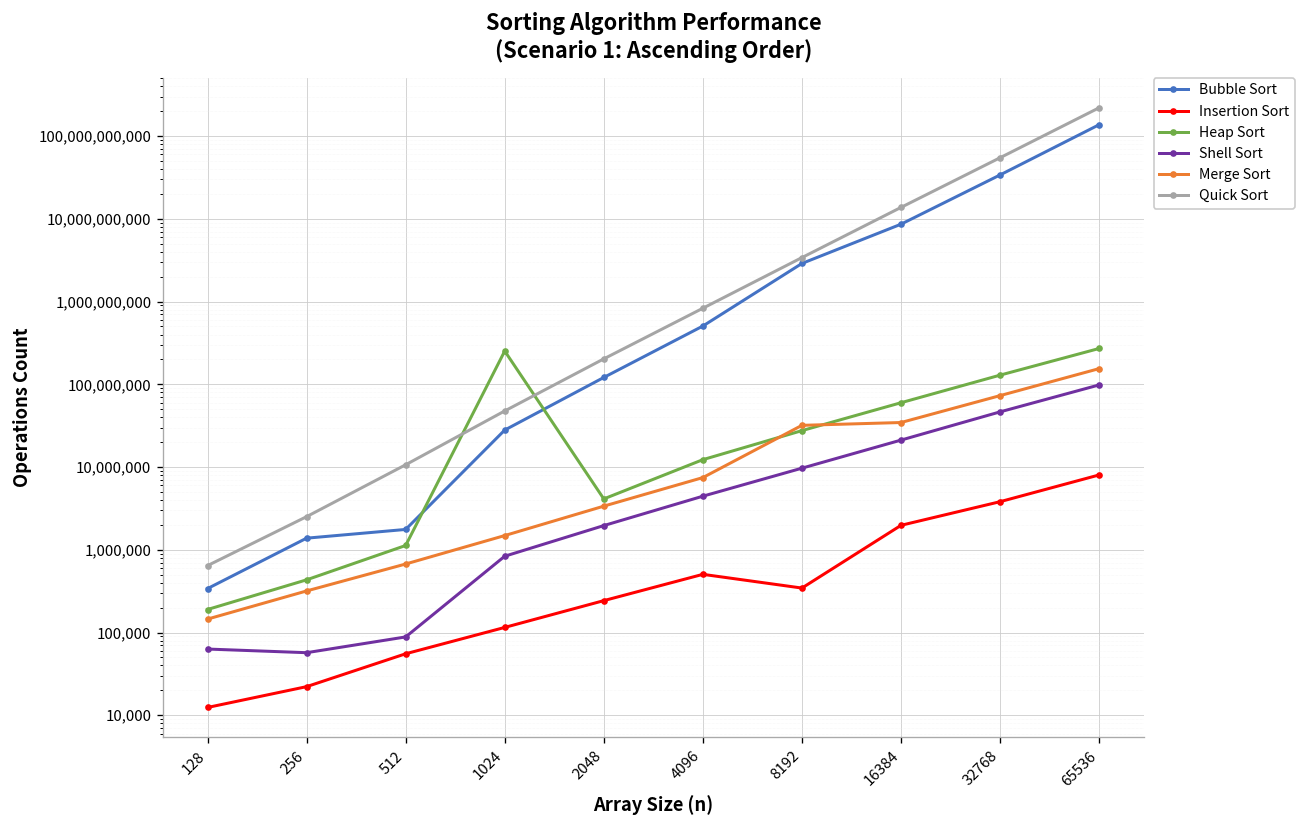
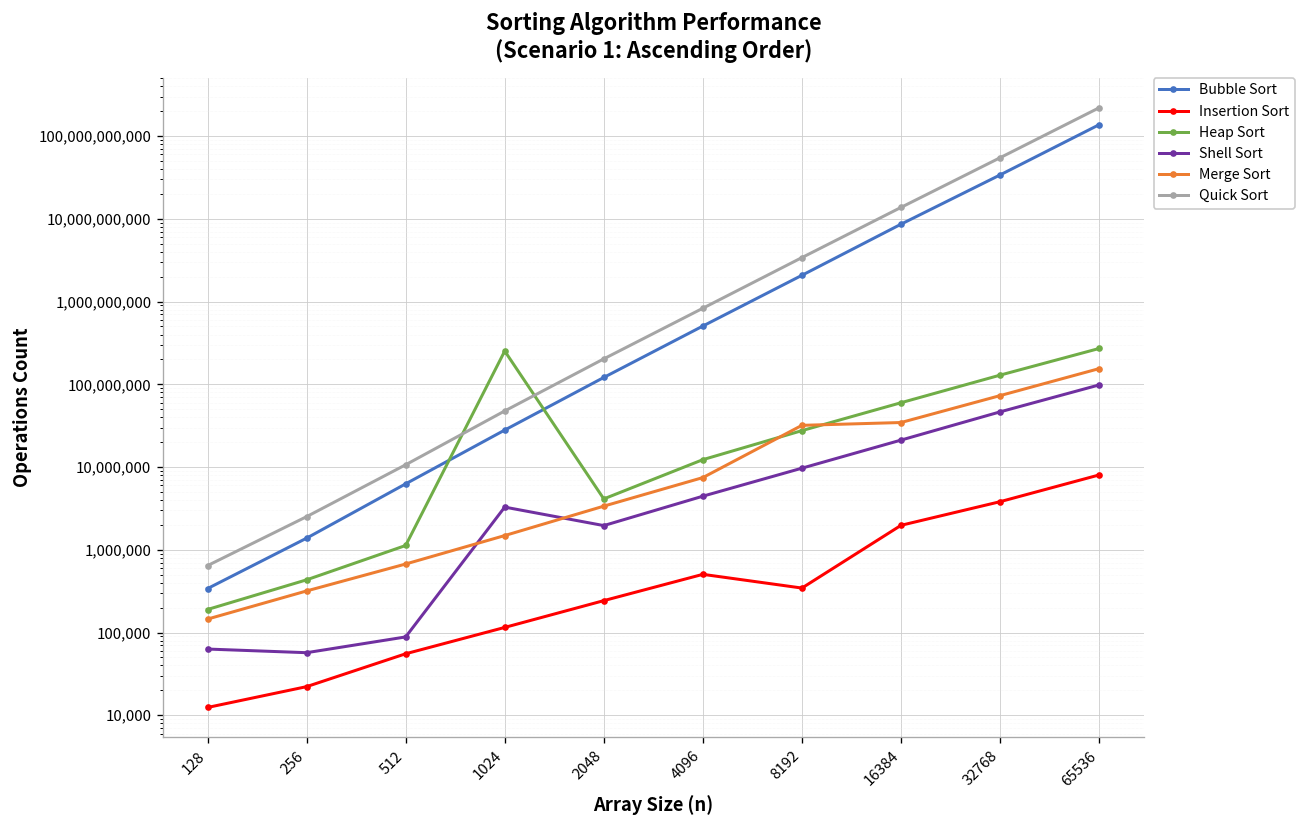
  {
    "Bubble Sort": {
      "128": "300,000",
      "256": "1,400,000",
-     "512": "1,800,000",
+     "512": "6,000,000",
      "1024": "28,000,000",
      "2048": "120,000,000",
      "4096": "500,000,000",
-     "8192": "2,900,000,000",
+     "8192": "2,100,000,000",
      "16384": "9,000,000,000",
      "32768": "30,000,000,000",
      "65536": "140,000,000,000"
    },
    "Insertion Sort": {
      "128": "12,000",
      "256": "22,000",
      "512": "60,000",
      "1024": "120,000",
      "2048": "240,000",
      "4096": "500,000",
      "8192": "300,000",
      "16384": "2,000,000",
      "32768": "4,000,000",
      "65536": "8,000,000"
    },
    "Heap Sort": {
      "128": "190,000",
      "256": "400,000",
      "512": "1,100,000",
      "1024": "250,000,000",
      "2048": "4,000,000",
      "4096": "12,000,000",
      "8192": "28,000,000",
      "16384": "60,000,000",
      "32768": "130,000,000",
      "65536": "270,000,000"
    },
    "Shell Sort": {
      "128": "60,000",
      "256": "60,000",
      "512": "90,000",
-     "1024": "800,000",
+     "1024": "3,000,000",
      "2048": "2,000,000",
      "4096": "4,000,000",
      "8192": "10,000,000",
      "16384": "21,000,000",
      "32768": "50,000,000",
      "65536": "100,000,000"
    },
    "Merge Sort": {
      "128": "150,000",
      "256": "300,000",
      "512": "700,000",
      "1024": "1,500,000",
      "2048": "3,000,000",
      "4096": "7,000,000",
      "8192": "30,000,000",
      "16384": "30,000,000",
      "32768": "70,000,000",
      "65536": "150,000,000"
    },
    "Quick Sort": {
      "128": "600,000",
      "256": "2,500,000",
      "512": "11,000,000",
      "1024": "50,000,000",
      "2048": "200,000,000",
      "4096": "800,000,000",
      "8192": "3,000,000,000",
      "16384": "14,000,000,000",
      "32768": "50,000,000,000",
      "65536": "220,000,000,000"
    }
  }
